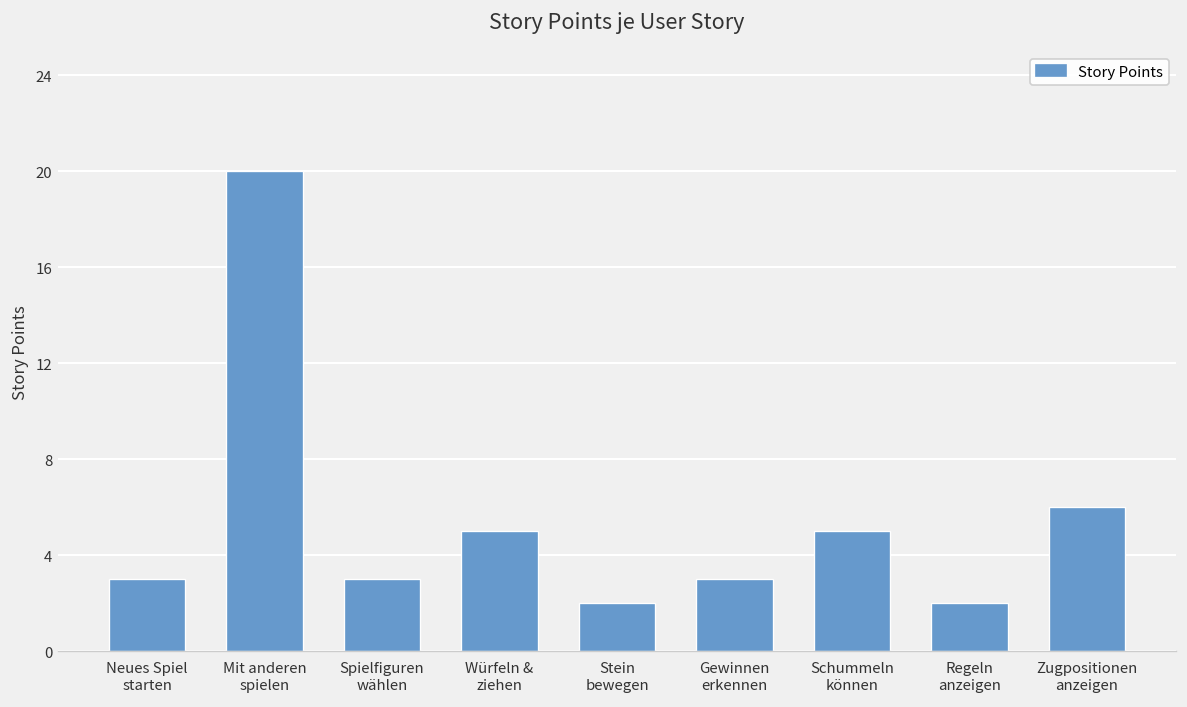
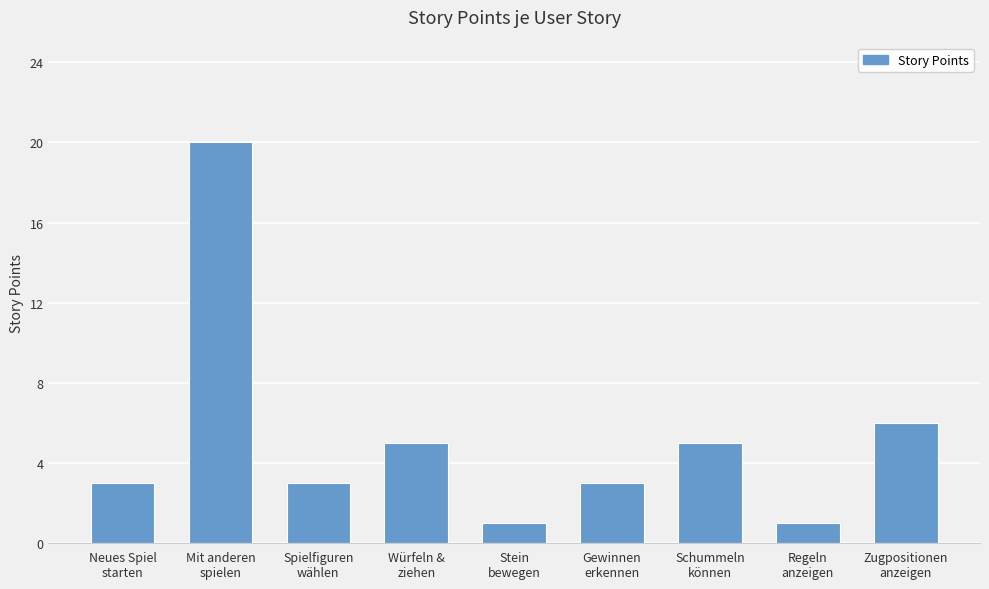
  {
    "Neues Spiel starten": 3,
    "Mit anderen spielen": 20,
    "Spielfiguren wählen": 3,
    "Würfeln & ziehen": 5,
-   "Stein bewegen": 2,
+   "Stein bewegen": 1,
    "Gewinnen erkennen": 3,
    "Schummeln können": 5,
-   "Regeln anzeigen": 2,
+   "Regeln anzeigen": 1,
    "Zugpositionen anzeigen": 6
  }
